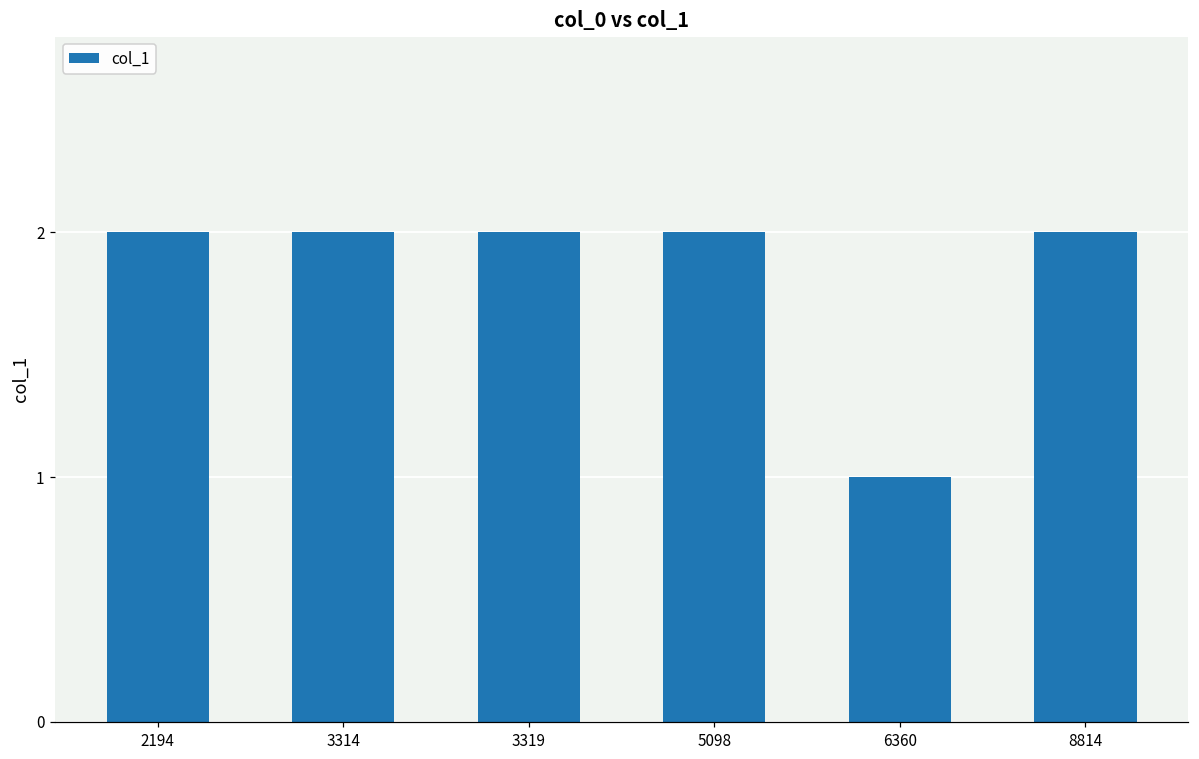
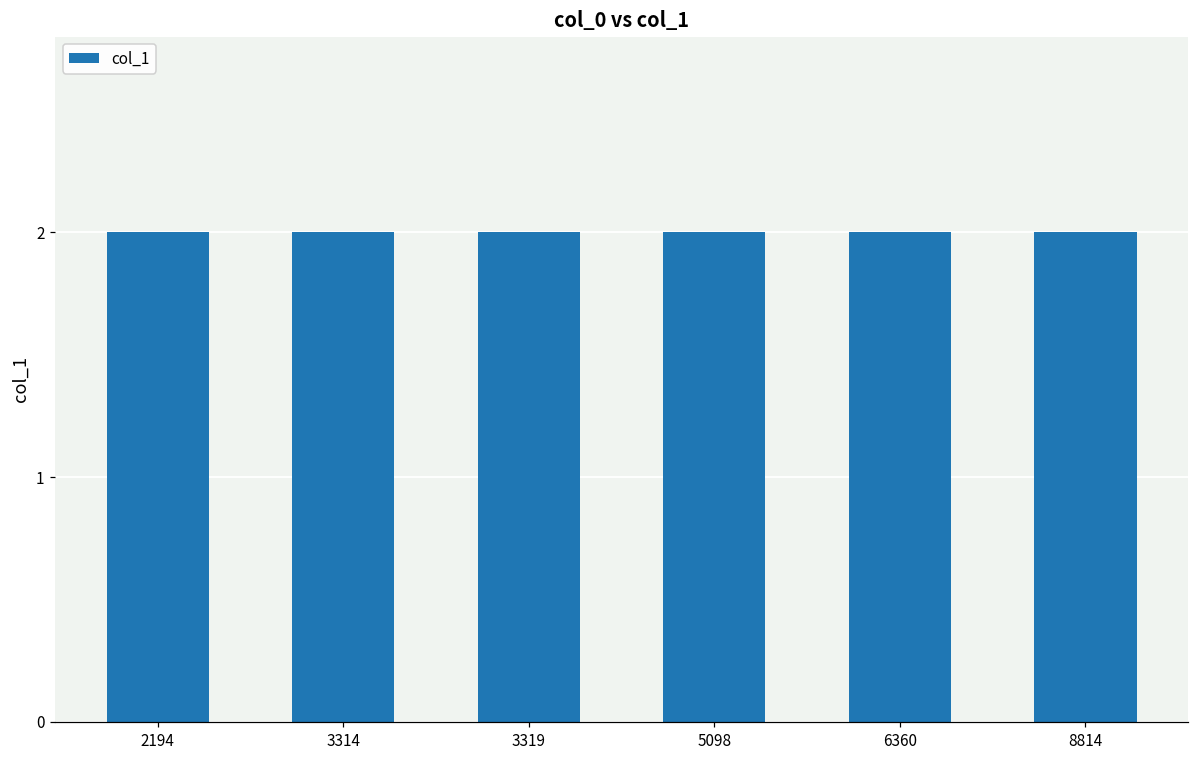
  {
    "2194": 2,
    "3314": 2,
    "3319": 2,
    "5098": 2,
-   "6360": 1,
+   "6360": 2,
    "8814": 2
  }
